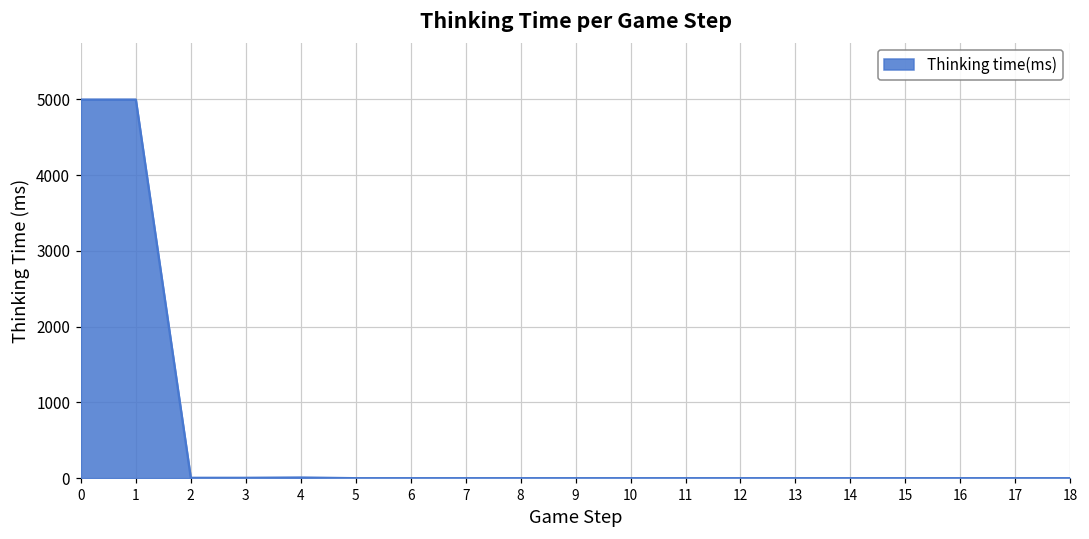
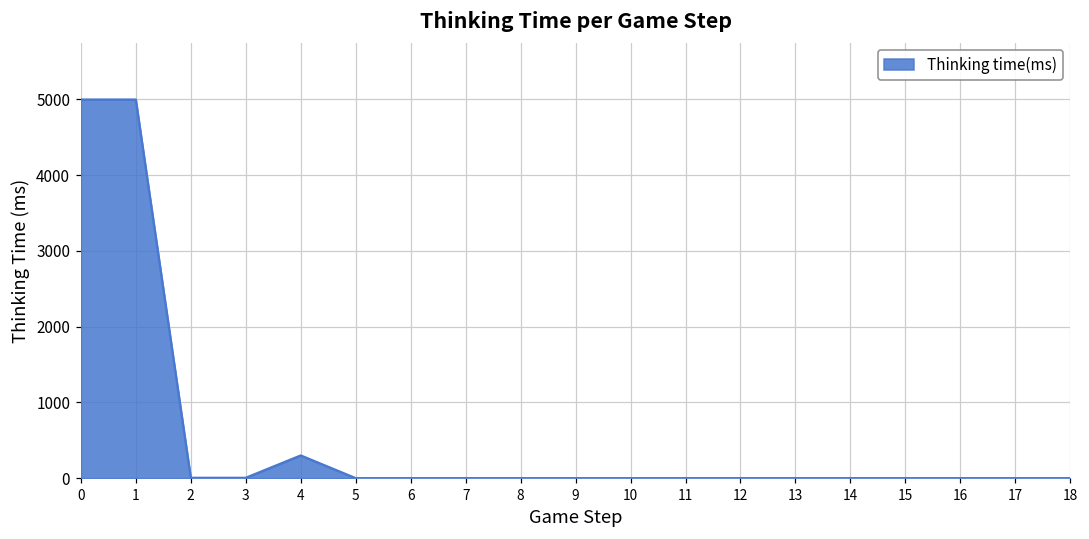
  {
    "0": 5000,
    "1": 5000,
    "2": 0,
    "3": 0,
-   "4": 0,
+   "4": 300,
    "5": 0,
    "6": 0,
    "7": 0,
    "8": 0,
    "9": 0,
    "10": 0,
    "11": 0,
    "12": 0,
    "13": 0,
    "14": 0,
    "15": 0,
    "16": 0,
    "17": 0,
    "18": 0
  }
